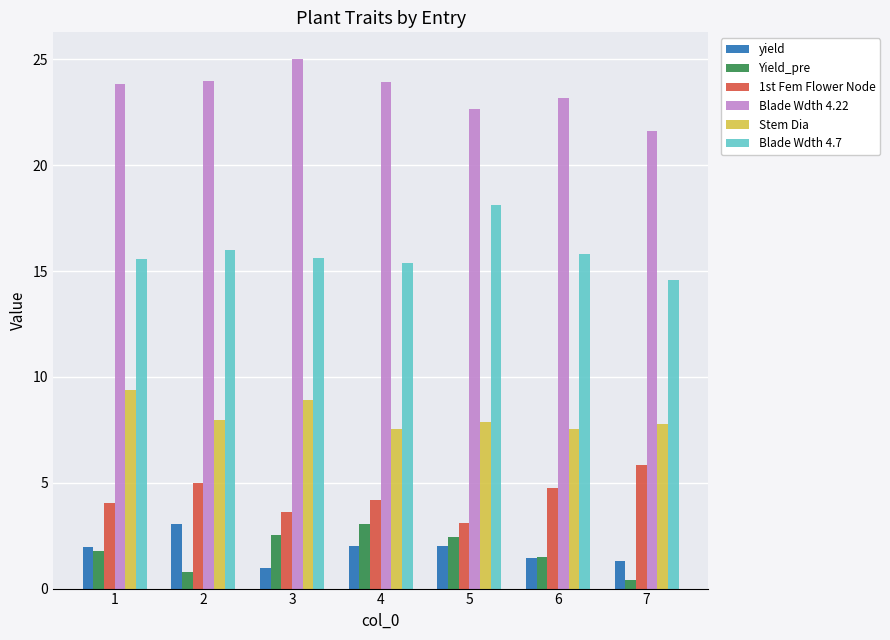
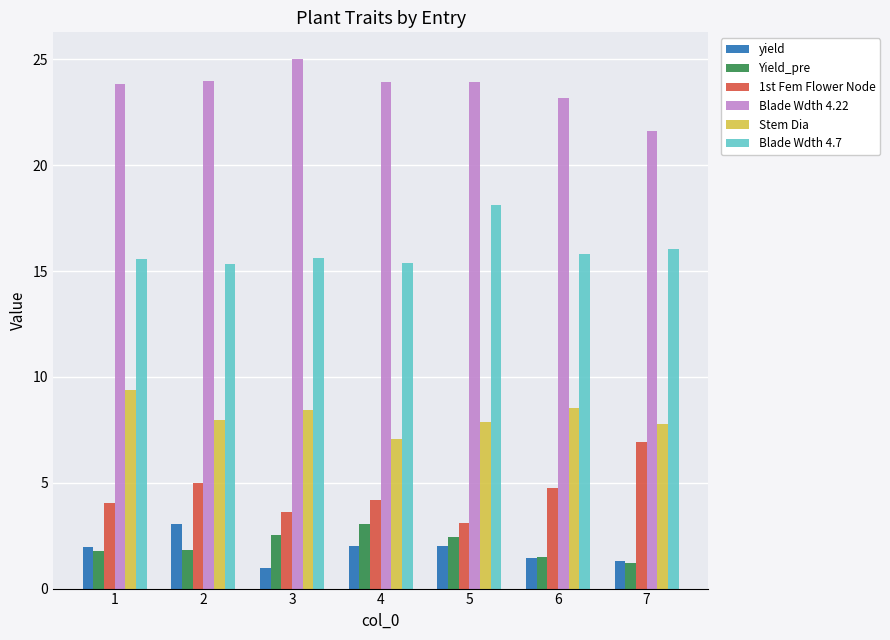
  {
    "yield": {
      "1": 2.0,
      "2": 3.1,
      "3": 1.0,
      "4": 2.0,
      "5": 2.0,
      "6": 1.4,
      "7": 1.3
    },
    "Yield_pre": {
      "1": 1.8,
-     "2": 0.8,
+     "2": 1.8,
      "3": 2.5,
      "4": 3.1,
      "5": 2.5,
      "6": 1.5,
-     "7": 0.4
+     "7": 1.2
    },
    "1st Fem Flower Node": {
      "1": 4.1,
      "2": 5.0,
      "3": 3.6,
      "4": 4.2,
      "5": 3.1,
      "6": 4.8,
-     "7": 5.8
+     "7": 6.9
    },
    "Blade Wdth 4.22": {
      "1": 23.8,
      "2": 24.0,
      "3": 25.0,
      "4": 23.9,
-     "5": 22.7,
+     "5": 23.9,
      "6": 23.2,
      "7": 21.6
    },
    "Stem Dia": {
      "1": 9.4,
      "2": 8.0,
-     "3": 8.9,
-     "4": 7.5,
+     "3": 8.4,
+     "4": 7.1,
      "5": 7.8,
-     "6": 7.5,
+     "6": 8.5,
      "7": 7.8
    },
    "Blade Wdth 4.7": {
      "1": 15.6,
-     "2": 16.0,
+     "2": 15.3,
      "3": 15.6,
      "4": 15.4,
      "5": 18.1,
      "6": 15.8,
-     "7": 14.6
+     "7": 16.1
    }
  }
